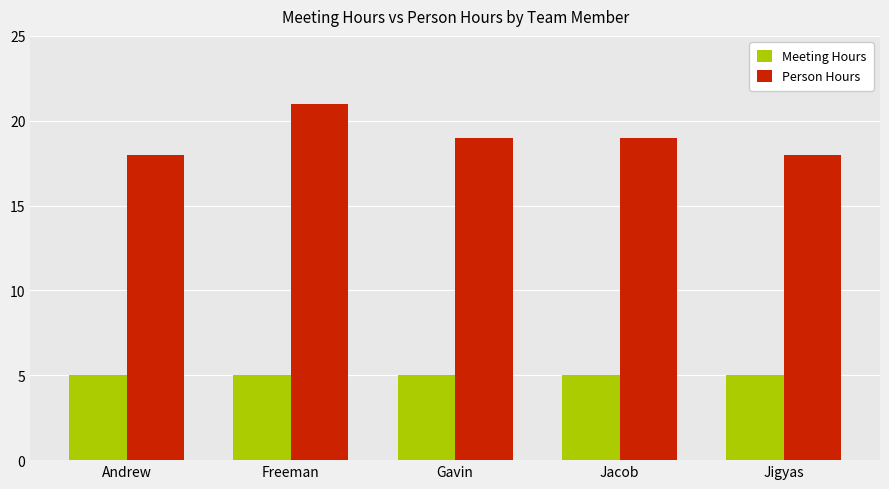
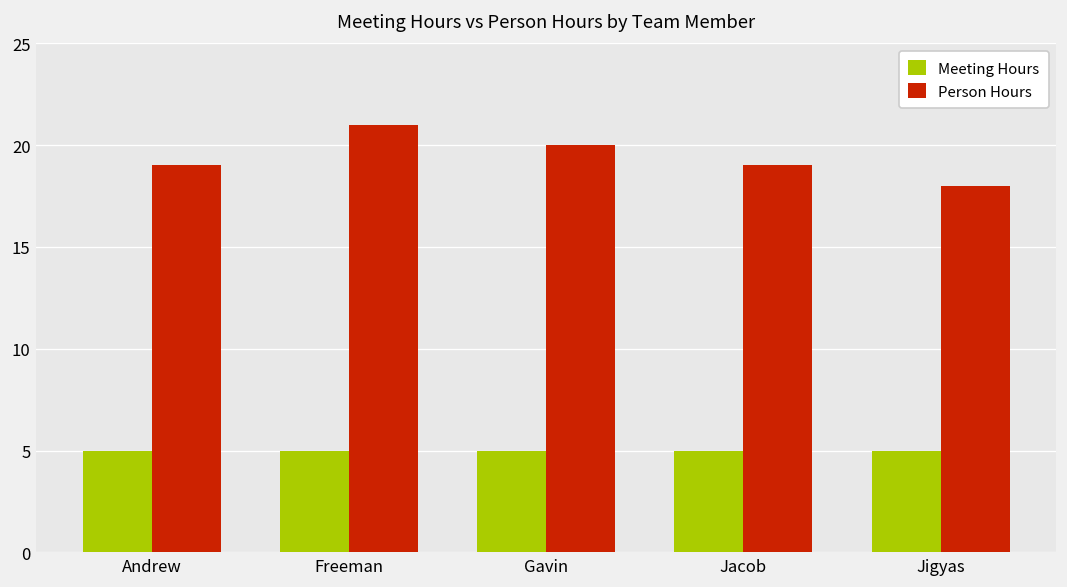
  {
    "Meeting Hours": {
      "Andrew": 5,
      "Freeman": 5,
      "Gavin": 5,
      "Jacob": 5,
      "Jigyas": 5
    },
    "Person Hours": {
-     "Andrew": 18,
+     "Andrew": 19,
      "Freeman": 21,
-     "Gavin": 19,
+     "Gavin": 20,
      "Jacob": 19,
      "Jigyas": 18
    }
  }
